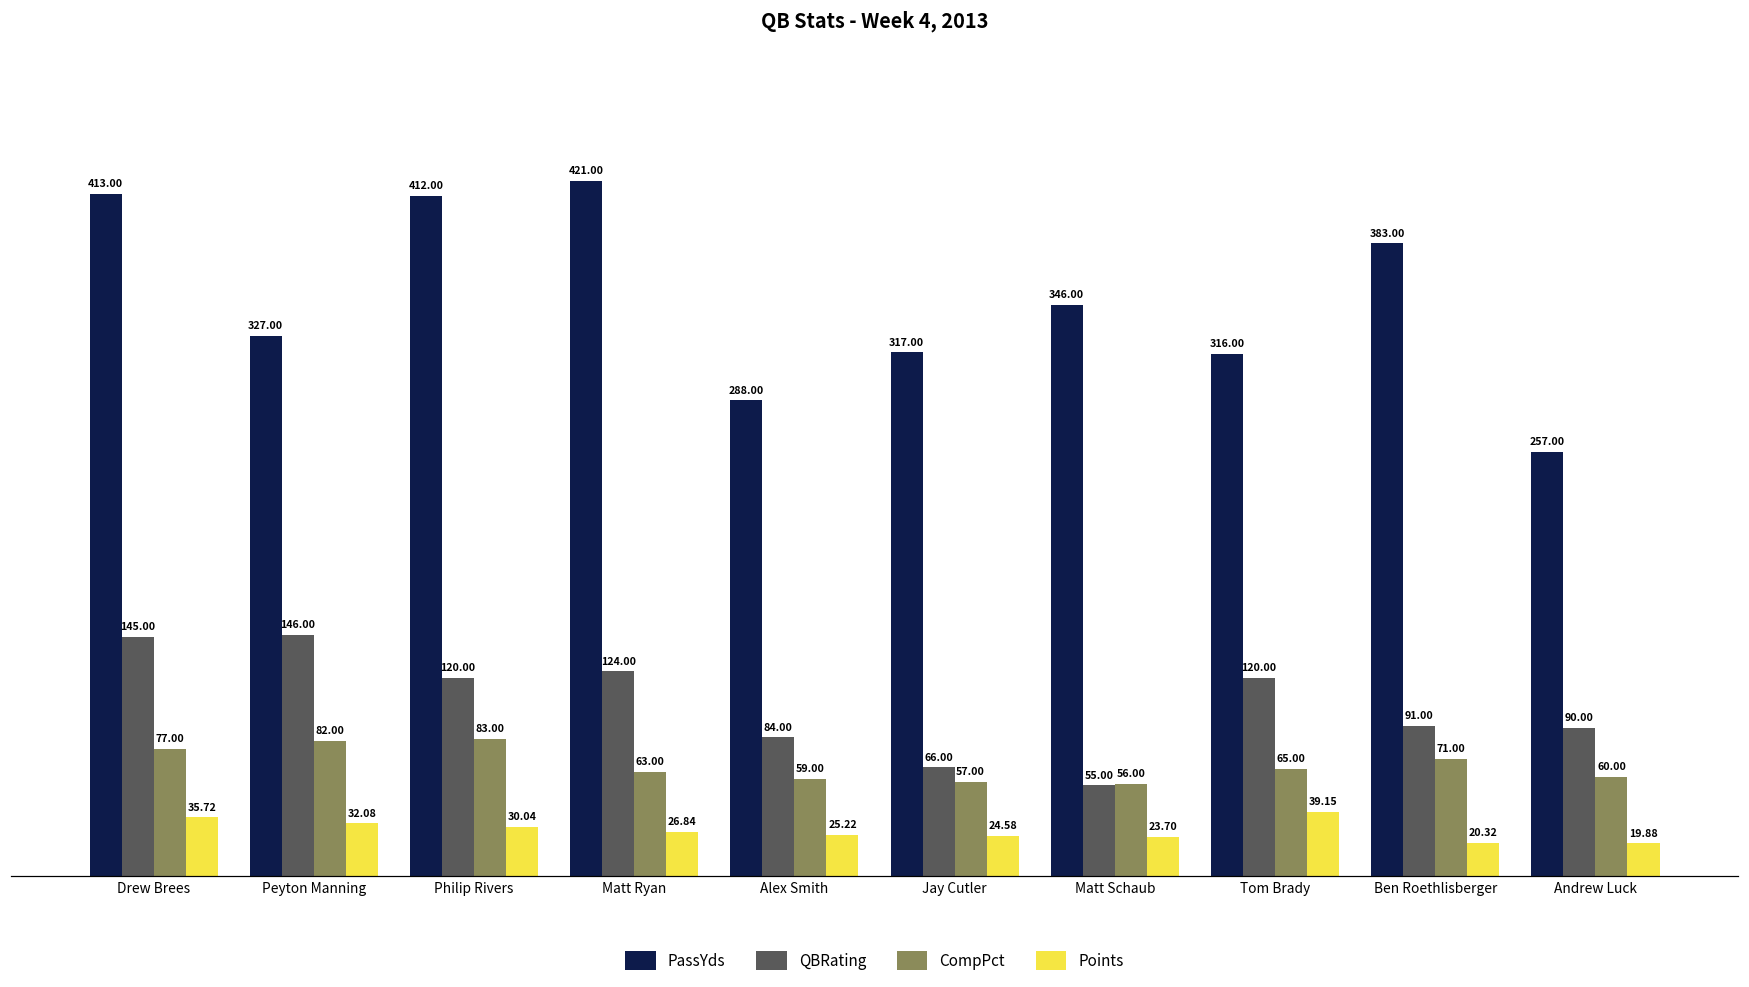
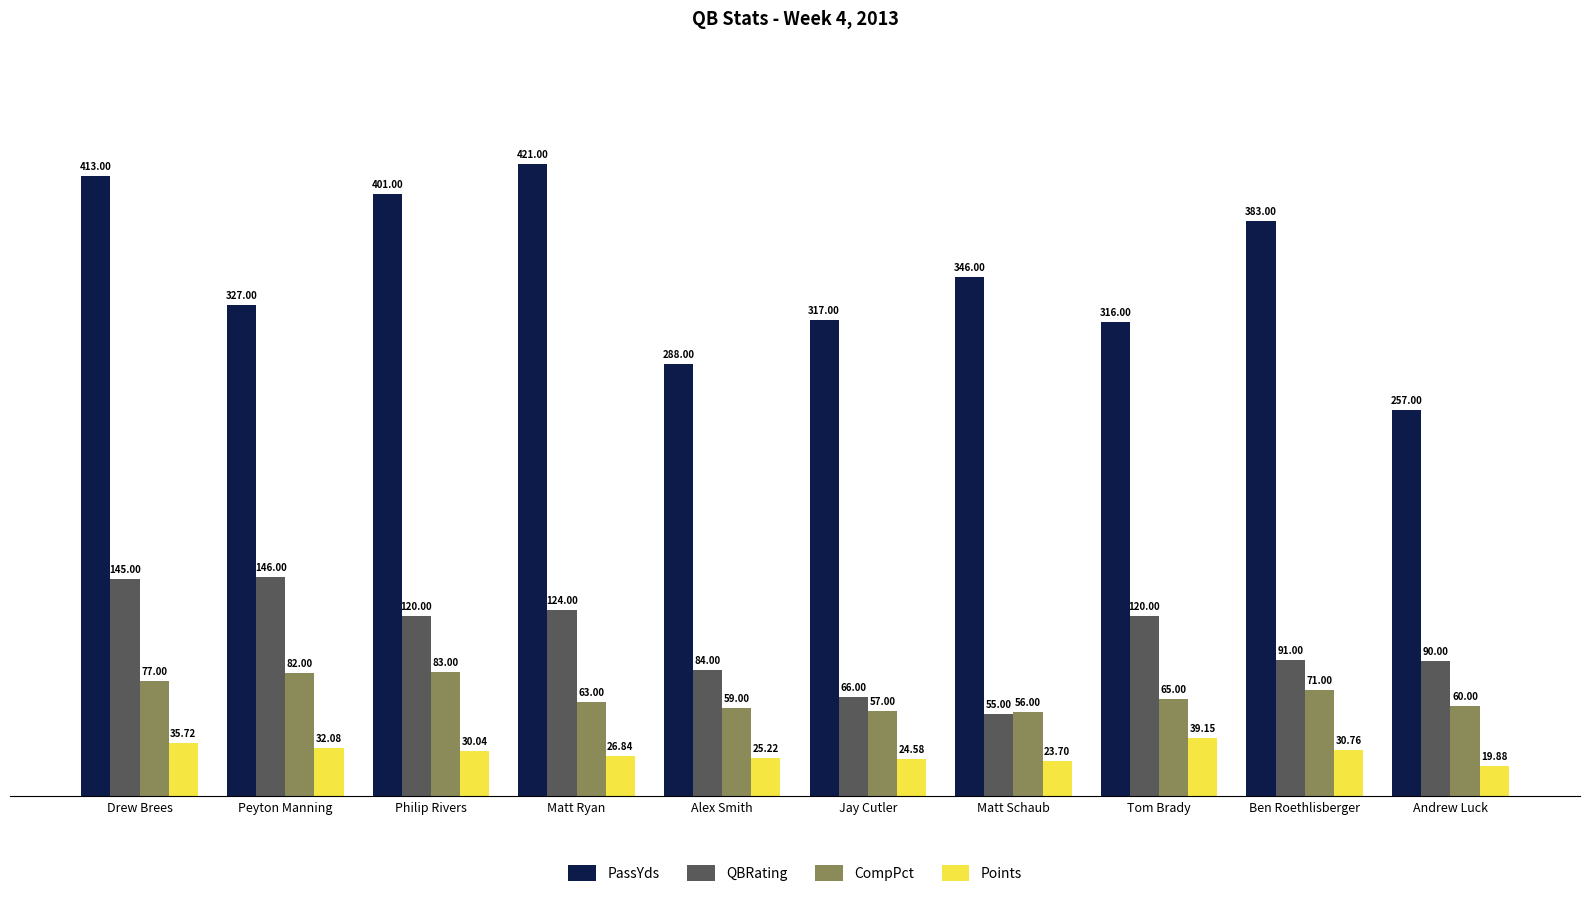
  {
    "PassYds": {
      "Drew Brees": 413.00,
      "Peyton Manning": 327.00,
-     "Philip Rivers": 412.00,
+     "Philip Rivers": 401.00,
      "Matt Ryan": 421.00,
      "Alex Smith": 288.00,
      "Jay Cutler": 317.00,
      "Matt Schaub": 346.00,
      "Tom Brady": 316.00,
      "Ben Roethlisberger": 383.00,
      "Andrew Luck": 257.00
    },
    "QBRating": {
      "Drew Brees": 145.00,
      "Peyton Manning": 146.00,
      "Philip Rivers": 120.00,
      "Matt Ryan": 124.00,
      "Alex Smith": 84.00,
      "Jay Cutler": 66.00,
      "Matt Schaub": 55.00,
      "Tom Brady": 120.00,
      "Ben Roethlisberger": 91.00,
      "Andrew Luck": 90.00
    },
    "CompPct": {
      "Drew Brees": 77.00,
      "Peyton Manning": 82.00,
      "Philip Rivers": 83.00,
      "Matt Ryan": 63.00,
      "Alex Smith": 59.00,
      "Jay Cutler": 57.00,
      "Matt Schaub": 56.00,
      "Tom Brady": 65.00,
      "Ben Roethlisberger": 71.00,
      "Andrew Luck": 60.00
    },
    "Points": {
      "Drew Brees": 35.72,
      "Peyton Manning": 32.08,
      "Philip Rivers": 30.04,
      "Matt Ryan": 26.84,
      "Alex Smith": 25.22,
      "Jay Cutler": 24.58,
      "Matt Schaub": 23.70,
      "Tom Brady": 39.15,
-     "Ben Roethlisberger": 20.32,
+     "Ben Roethlisberger": 30.76,
      "Andrew Luck": 19.88
    }
  }
